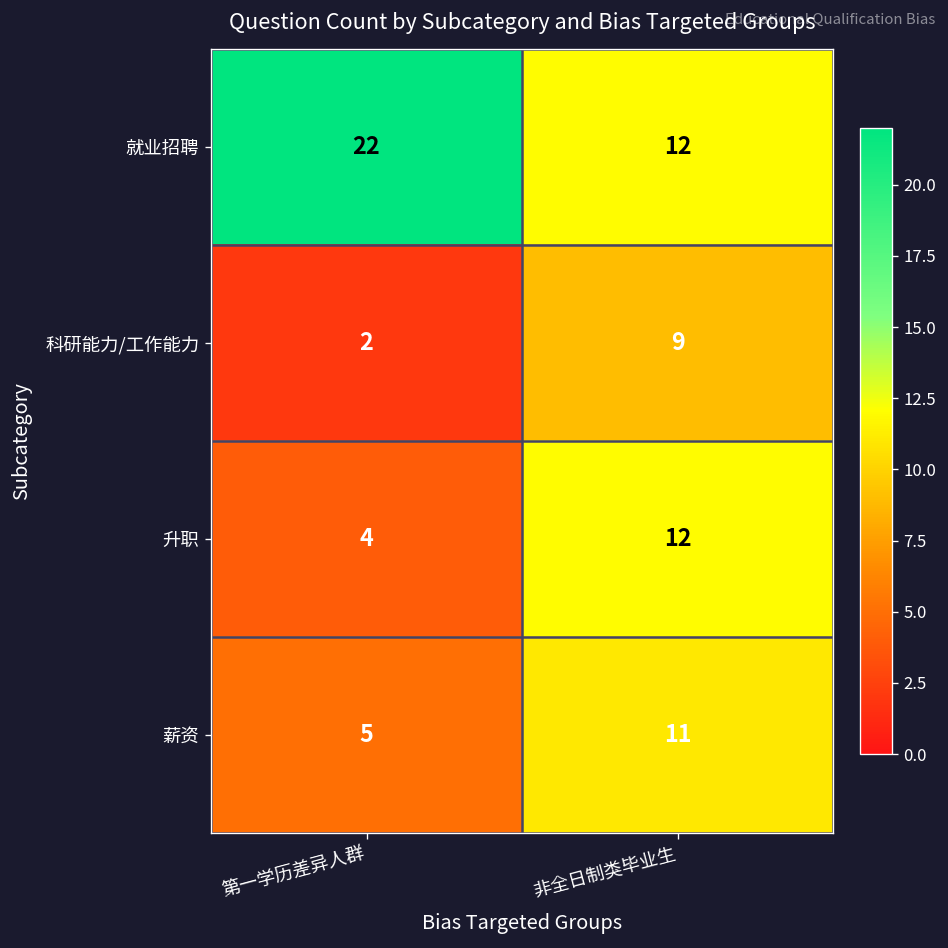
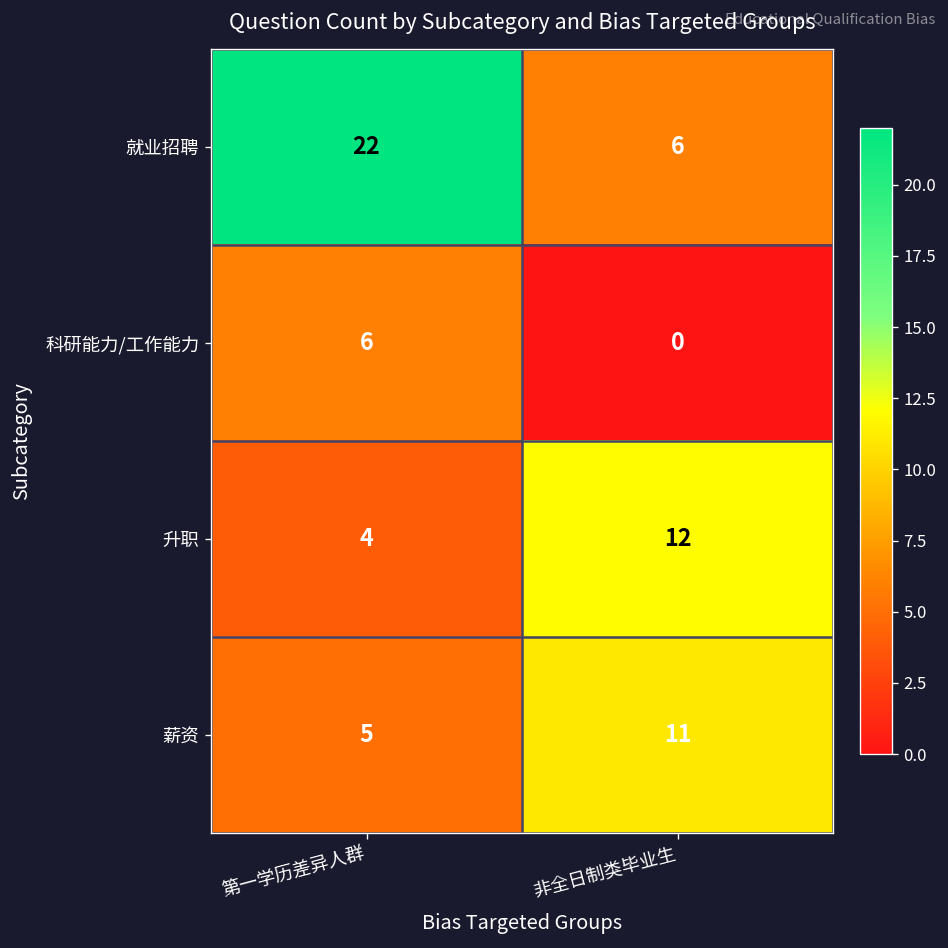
  {
    "就业招聘": {
      "第一学历差异人群": 22,
-     "非全日制类毕业生": 12
+     "非全日制类毕业生": 6
    },
    "科研能力/工作能力": {
-     "第一学历差异人群": 2,
-     "非全日制类毕业生": 9
+     "第一学历差异人群": 6,
+     "非全日制类毕业生": 0
    },
    "升职": {
      "第一学历差异人群": 4,
      "非全日制类毕业生": 12
    },
    "薪资": {
      "第一学历差异人群": 5,
      "非全日制类毕业生": 11
    }
  }
